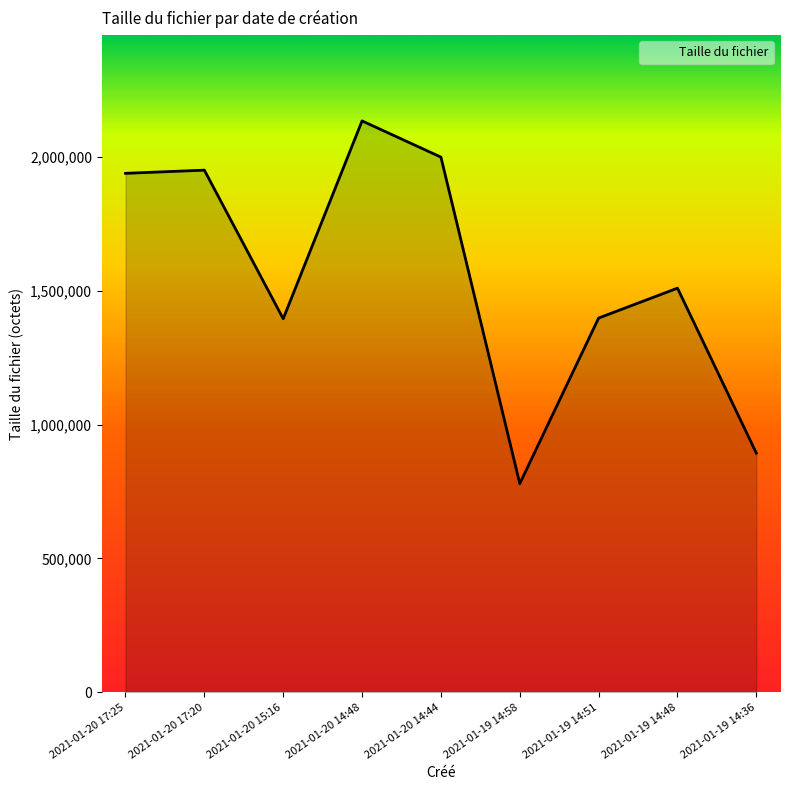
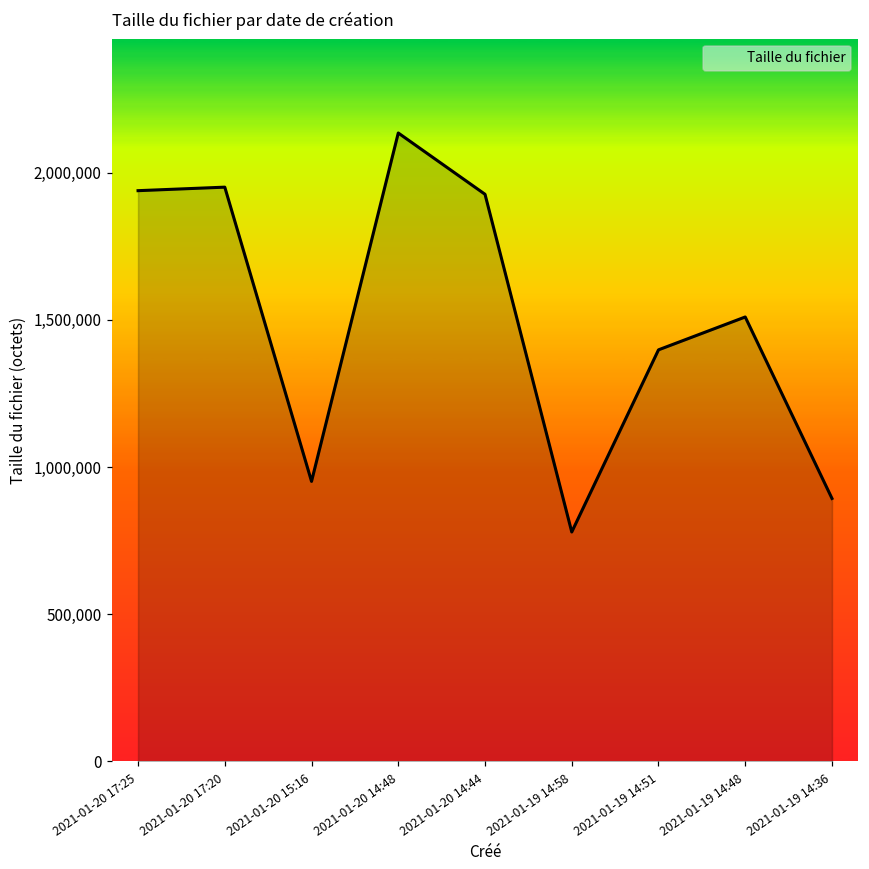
  {
    "2021-01-20 17:25": "1,940,000",
    "2021-01-20 17:20": "1,950,000",
-   "2021-01-20 15:16": "1,400,000",
+   "2021-01-20 15:16": "950,000",
    "2021-01-20 14:48": "2,130,000",
-   "2021-01-20 14:44": "2,000,000",
+   "2021-01-20 14:44": "1,930,000",
    "2021-01-19 14:58": "780,000",
    "2021-01-19 14:51": "1,400,000",
    "2021-01-19 14:48": "1,510,000",
    "2021-01-19 14:36": "890,000"
  }
